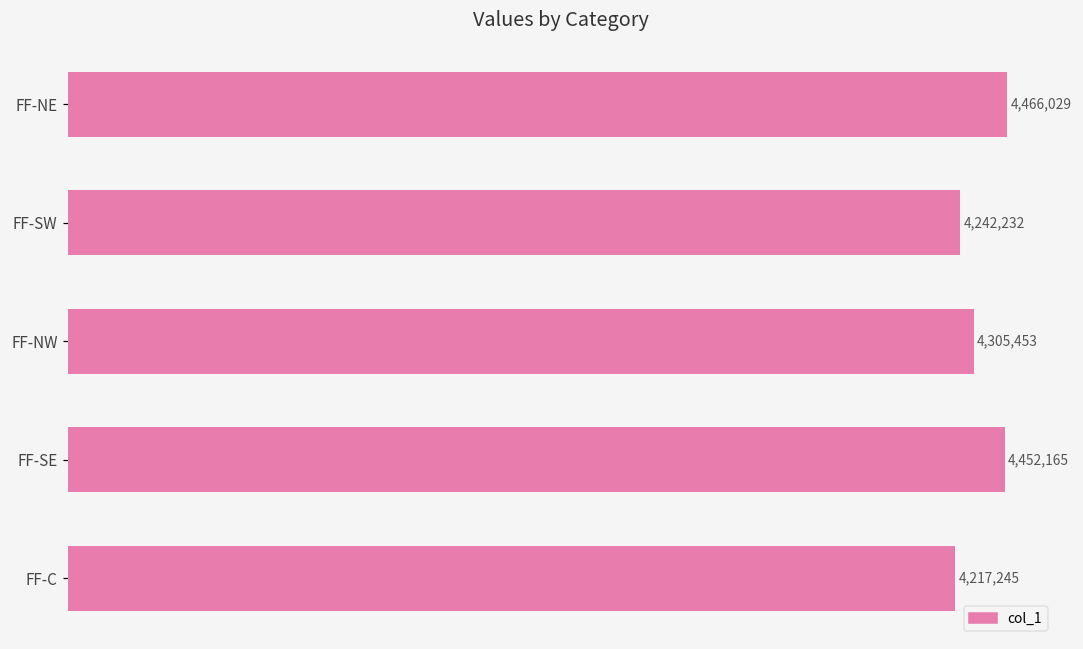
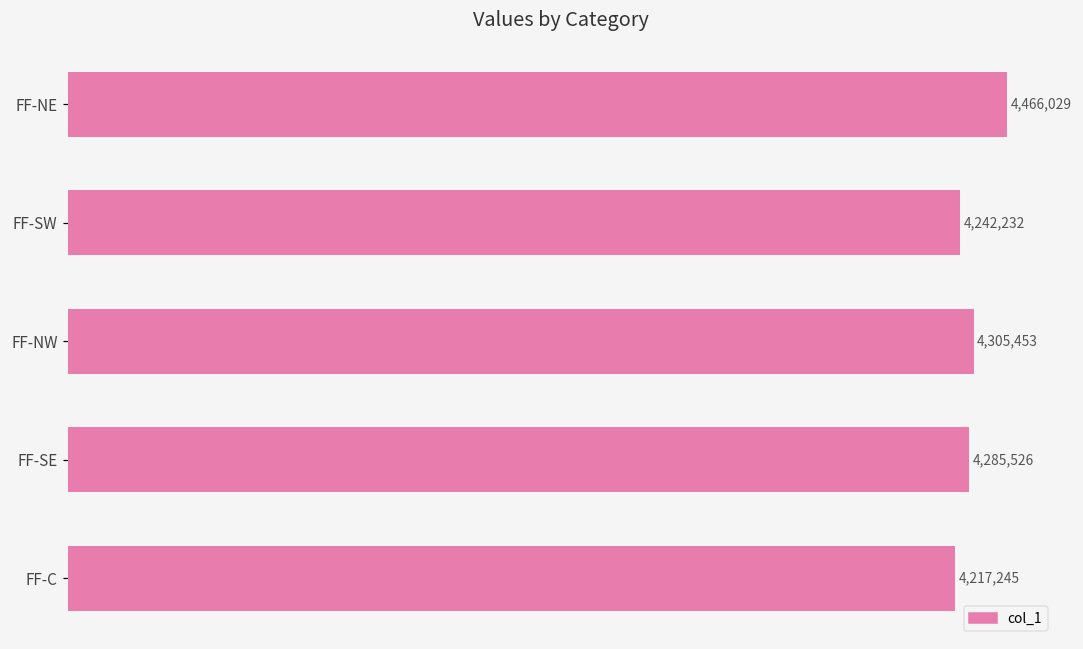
  {
    "FF-NE": "4,466,029",
    "FF-SW": "4,242,232",
    "FF-NW": "4,305,453",
-   "FF-SE": "4,452,165",
+   "FF-SE": "4,285,526",
    "FF-C": "4,217,245"
  }
